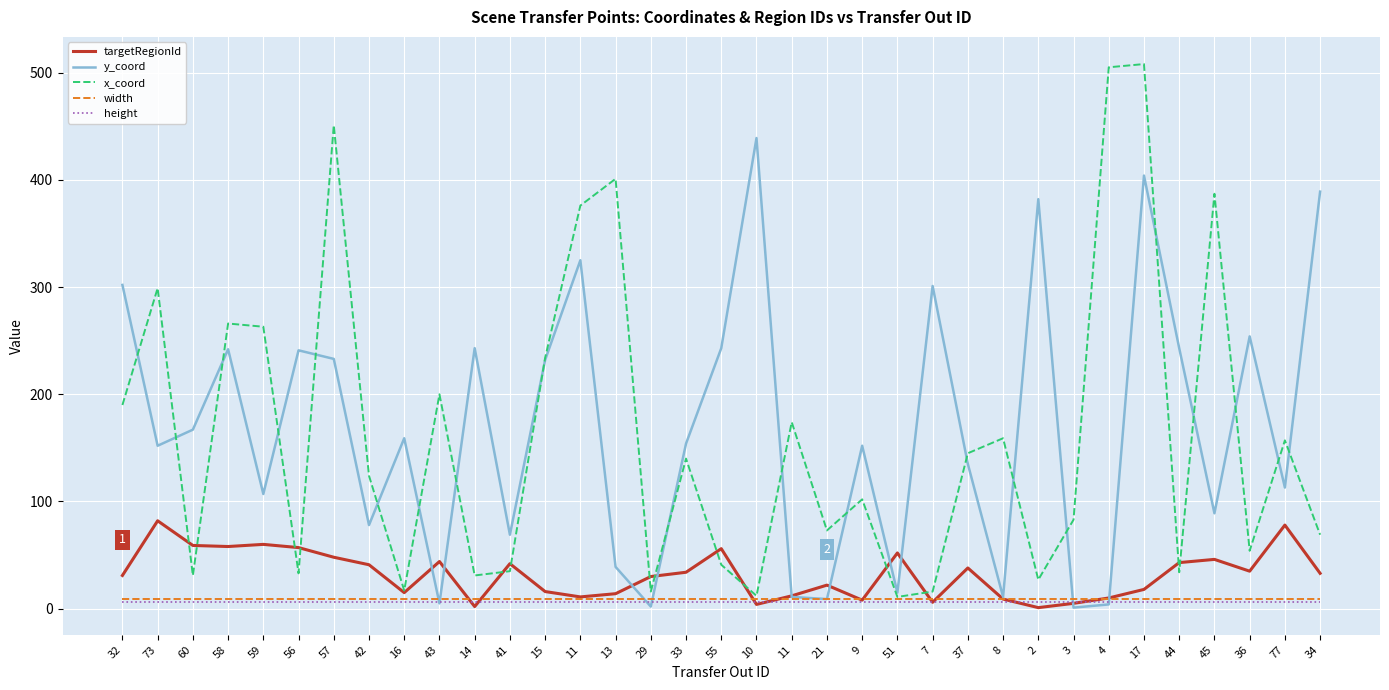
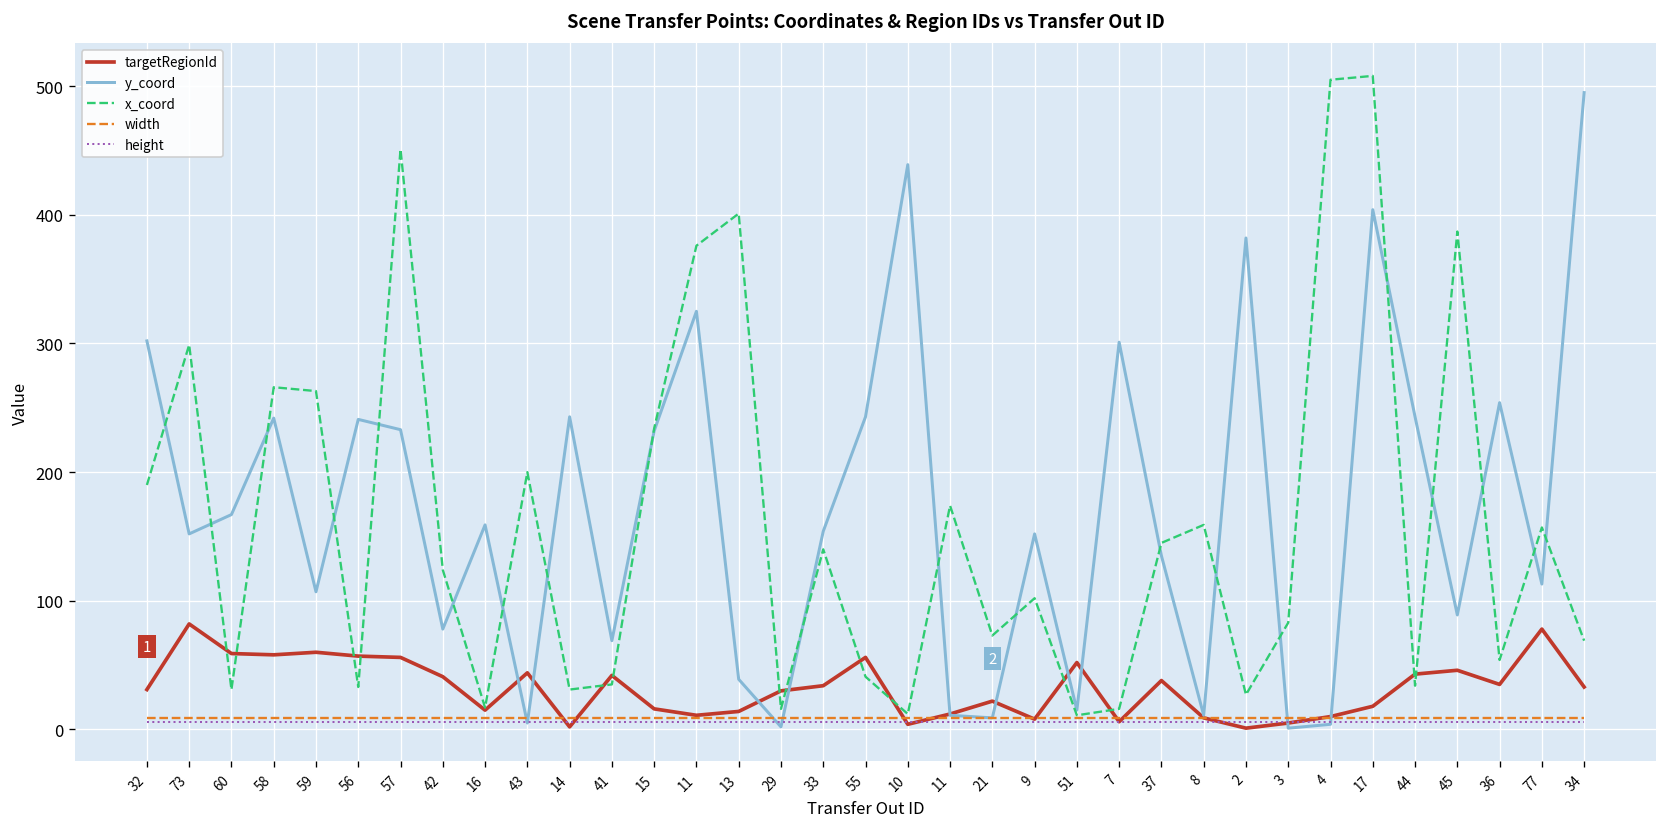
  {
    "targetRegionId": {
      "32": 31,
      "73": 82,
      "60": 59,
      "58": 58,
      "59": 60,
      "56": 57,
-     "57": 48,
+     "57": 56,
      "42": 41,
      "43": 44,
      "14": 2,
      "41": 42,
      "15": 16,
      "13": 14,
      "29": 30,
      "33": 34,
      "55": 56,
      "21": 22,
      "51": 52,
      "37": 38,
      "2": 1,
      "17": 18,
      "44": 43,
      "45": 46,
      "36": 35,
      "77": 78,
      "34": 33
    },
    "y_coord": {
      "32": 302,
      "73": 152,
      "60": 167,
      "58": 242,
      "59": 107,
      "56": 241,
      "57": 233,
      "42": 78,
      "16": 159,
      "14": 243,
      "41": 69,
      "13": 39,
      "29": 2,
      "33": 154,
      "55": 243,
      "10": 439,
      "9": 152,
      "51": 15,
      "7": 301,
      "37": 135,
      "2": 382,
      "3": 1,
      "17": 404,
      "44": 243,
      "45": 89,
      "36": 254,
      "77": 113,
-     "34": 389
+     "34": 495
    },
    "x_coord": {
      "32": 190,
      "73": 299,
      "60": 31,
      "58": 266,
      "59": 263,
      "56": 33,
      "57": 451,
      "42": 124,
      "43": 200,
      "14": 31,
      "41": 35,
      "13": 401,
      "29": 16,
      "33": 140,
      "55": 41,
      "10": 12,
      "9": 102,
      "7": 16,
      "37": 145,
      "8": 159,
      "2": 27,
      "3": 83,
      "4": 505,
      "17": 508,
      "44": 34,
      "45": 387,
      "36": 54,
      "77": 157,
      "34": 69
    },
    "width": {
      "32": 9,
      "73": 9,
      "60": 9,
      "58": 9,
      "59": 9,
      "56": 9,
      "57": 9,
      "42": 9,
      "16": 9,
      "43": 9,
      "14": 9,
      "41": 9,
      "15": 9,
      "13": 9,
      "29": 9,
      "33": 9,
      "55": 9,
      "10": 9,
      "7": 9,
      "37": 9,
      "2": 9,
      "3": 9,
      "17": 9,
      "44": 9,
      "45": 9,
      "36": 9,
      "77": 9,
      "34": 9
    },
    "height": {
      "32": 6,
      "73": 6,
      "60": 6,
      "58": 6,
      "59": 6,
      "56": 6,
      "57": 6,
      "42": 6,
      "16": 6,
      "14": 6,
      "41": 6,
      "15": 6,
      "13": 6,
      "29": 6,
      "33": 6,
      "55": 6,
      "21": 6,
      "51": 6,
      "37": 6,
      "8": 6,
      "2": 6,
      "17": 6,
      "44": 6,
      "45": 6,
      "36": 6,
      "77": 6,
      "34": 6
    }
  }
